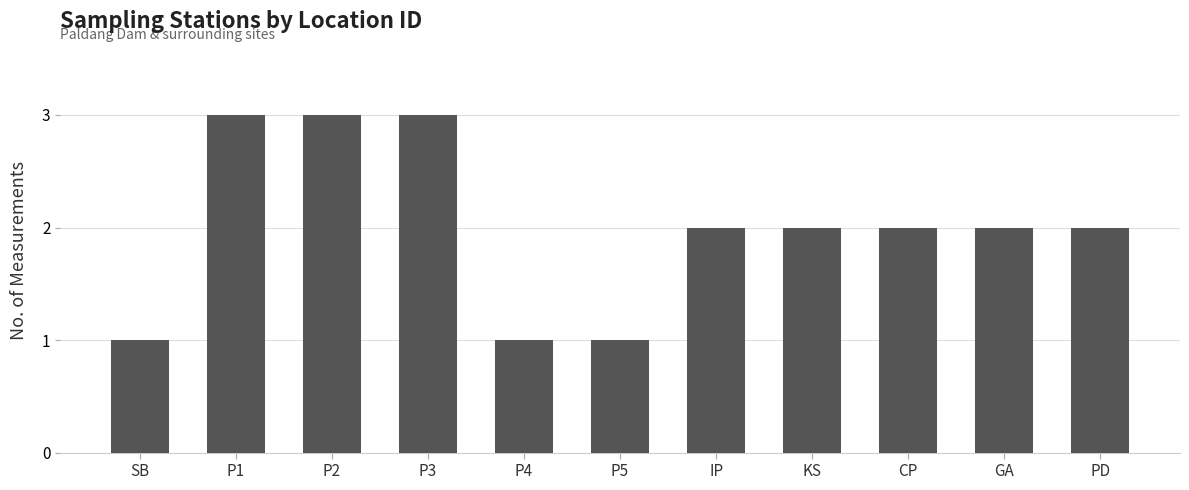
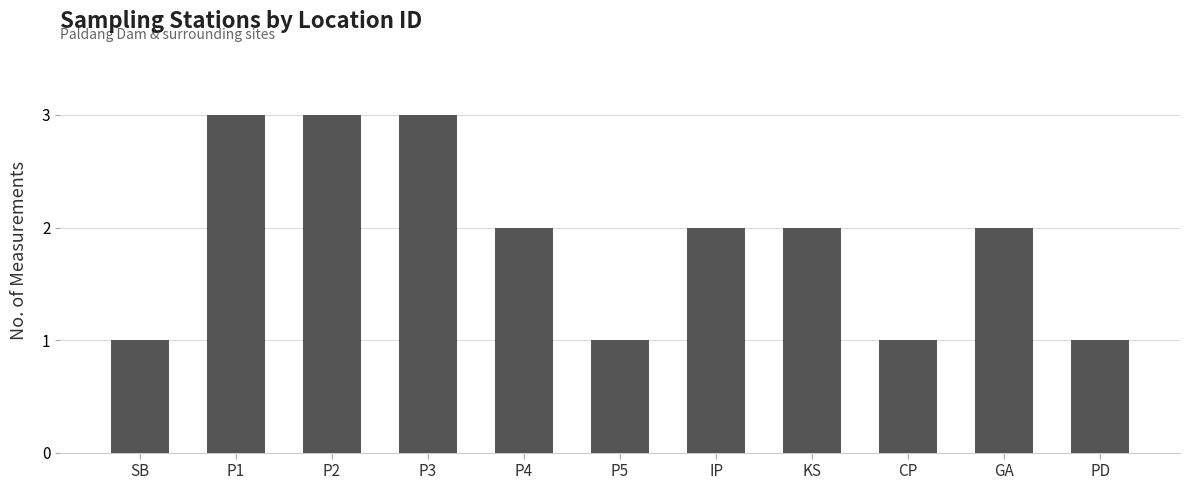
  {
    "SB": 1,
    "P1": 3,
    "P2": 3,
    "P3": 3,
-   "P4": 1,
+   "P4": 2,
    "P5": 1,
    "IP": 2,
    "KS": 2,
-   "CP": 2,
+   "CP": 1,
    "GA": 2,
-   "PD": 2
+   "PD": 1
  }
